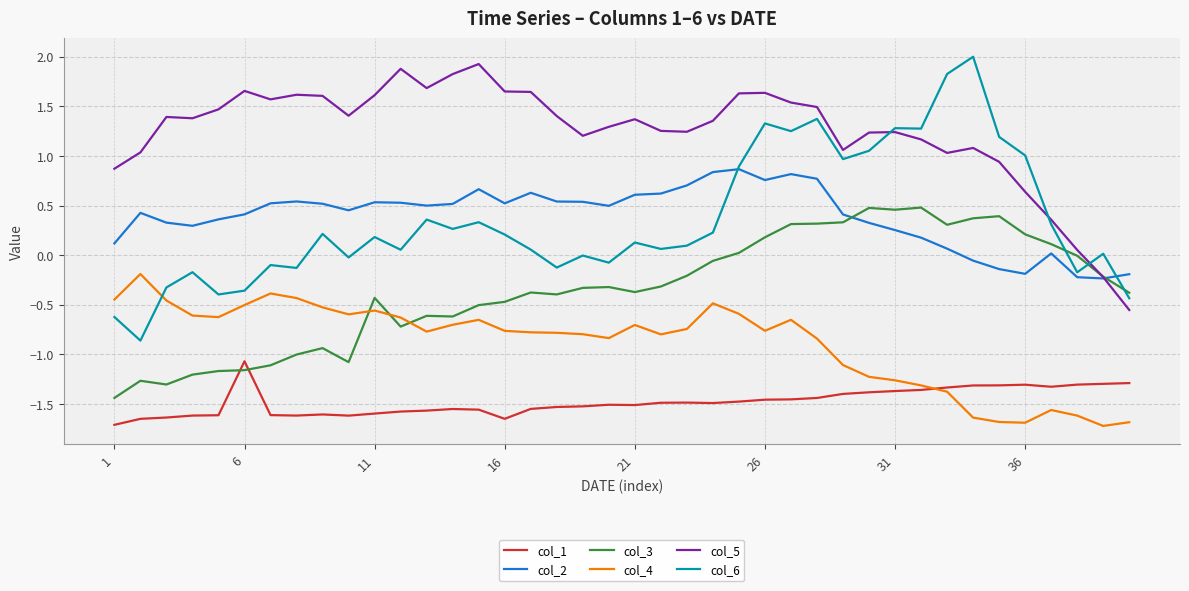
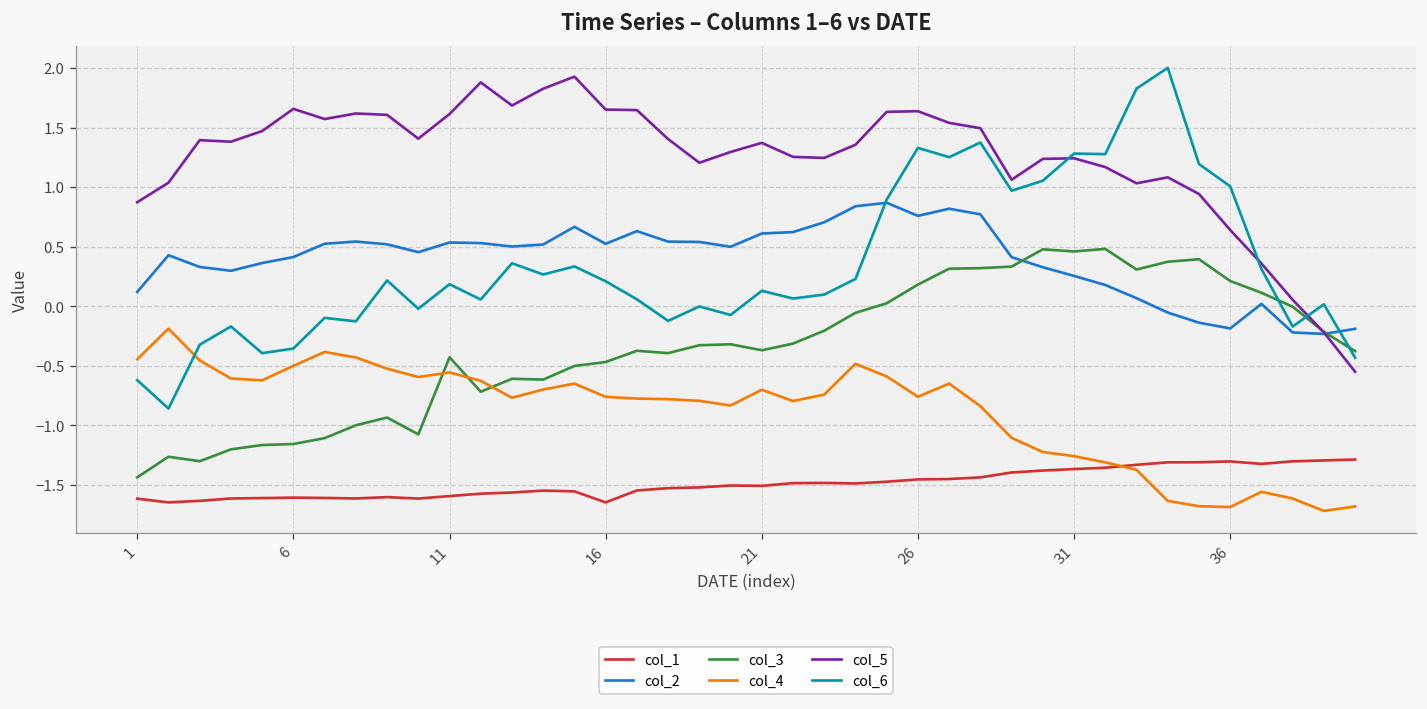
  {
    "col_1": {
-     "1": -1.7,
-     "6": -1.1,
+     "1": -1.6,
+     "6": -1.6,
      "11": -1.6,
      "16": -1.6,
      "21": -1.5,
      "26": -1.5,
      "31": -1.4,
      "36": -1.3
    },
    "col_3": {
      "1": -1.4,
      "6": -1.2,
      "11": -0.4,
      "16": -0.5,
      "21": -0.4,
      "26": 0.2,
      "31": 0.5,
      "36": 0.2
    },
    "col_4": {
      "1": -0.4,
      "6": -0.5,
      "11": -0.6,
      "16": -0.8,
      "21": -0.7,
      "26": -0.8,
      "31": -1.3,
      "36": -1.7
    },
    "col_5": {
      "1": 0.9,
      "6": 1.7,
      "11": 1.6,
      "16": 1.7,
      "21": 1.4,
      "26": 1.6,
      "31": 1.2,
      "36": 0.6
    }
  }
